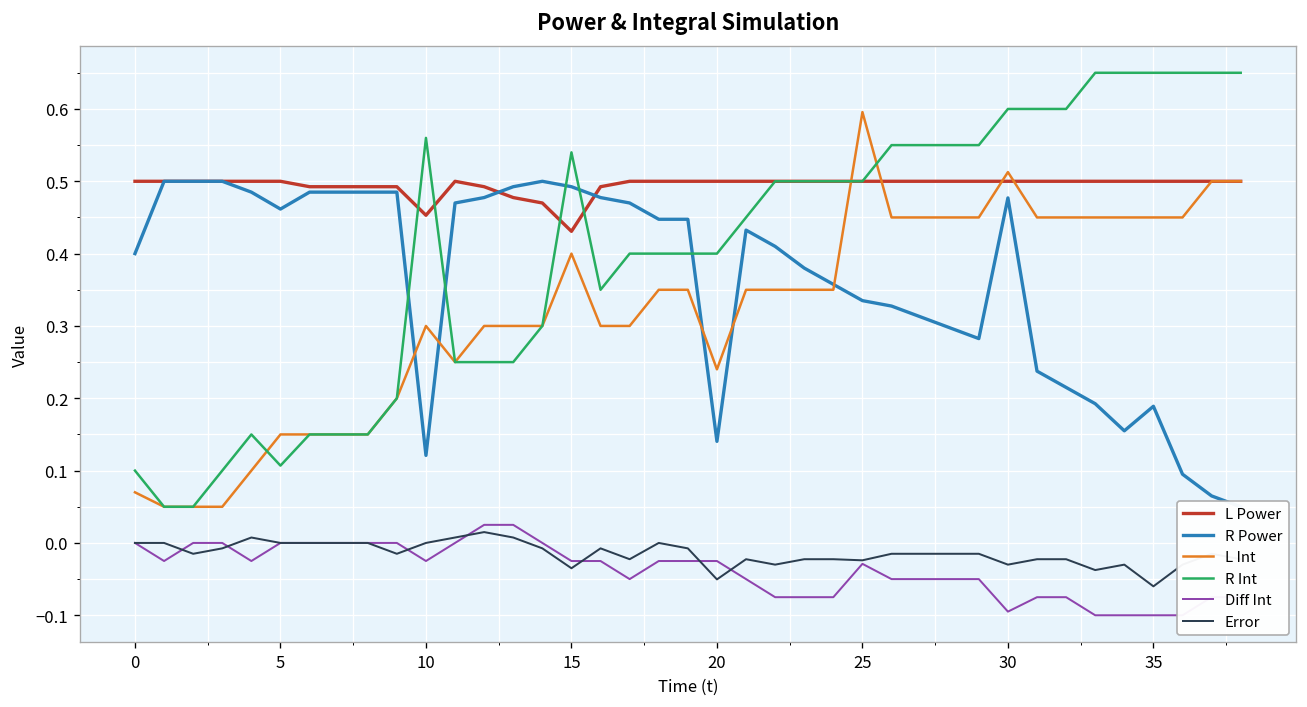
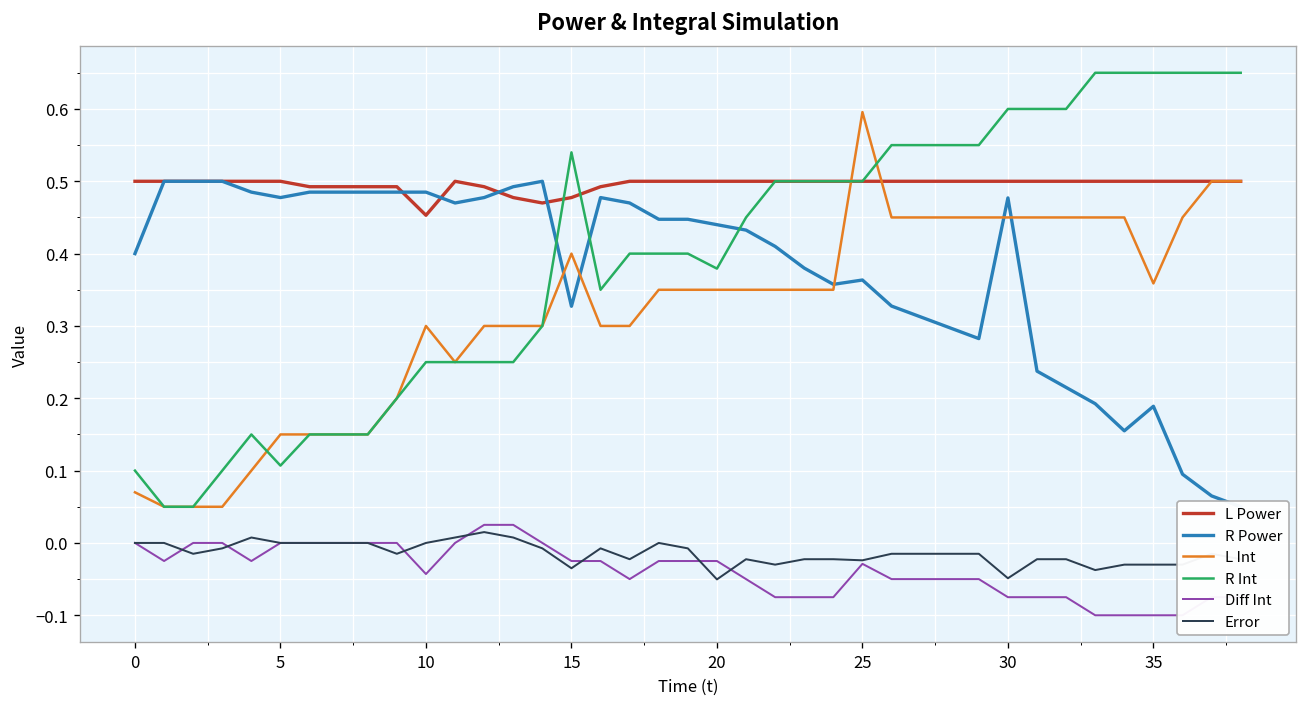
  {
    "L Power": {
      "0": 0.50,
      "5": 0.50,
      "10": 0.45,
-     "15": 0.43,
+     "15": 0.48,
      "20": 0.50,
      "30": 0.50,
      "35": 0.50
    },
    "R Power": {
      "0": 0.40,
-     "5": 0.46,
-     "10": 0.12,
-     "15": 0.49,
-     "20": 0.14,
-     "25": 0.33,
+     "5": 0.48,
+     "10": 0.49,
+     "15": 0.33,
+     "20": 0.44,
+     "25": 0.36,
      "30": 0.48,
      "35": 0.19
    },
    "L Int": {
      "0": 0.07,
      "5": 0.15,
      "10": 0.30,
      "15": 0.40,
-     "20": 0.24,
+     "20": 0.35,
      "25": 0.60,
-     "30": 0.51,
-     "35": 0.45
+     "30": 0.45,
+     "35": 0.36
    },
    "R Int": {
      "0": 0.10,
      "5": 0.11,
-     "10": 0.56,
+     "10": 0.25,
      "15": 0.54,
-     "20": 0.40,
+     "20": 0.38,
      "30": 0.60,
      "35": 0.65
    },
    "Diff Int": {
-     "10": -0.03,
+     "10": -0.04,
      "15": -0.03,
      "20": -0.03,
      "25": -0.03,
-     "30": -0.09,
+     "30": -0.08,
      "35": -0.10
    },
    "Error": {
      "10": 0.00,
      "15": -0.04,
      "20": -0.05,
      "25": -0.02,
-     "30": -0.03,
-     "35": -0.06
+     "30": -0.05,
+     "35": -0.03
    }
  }
